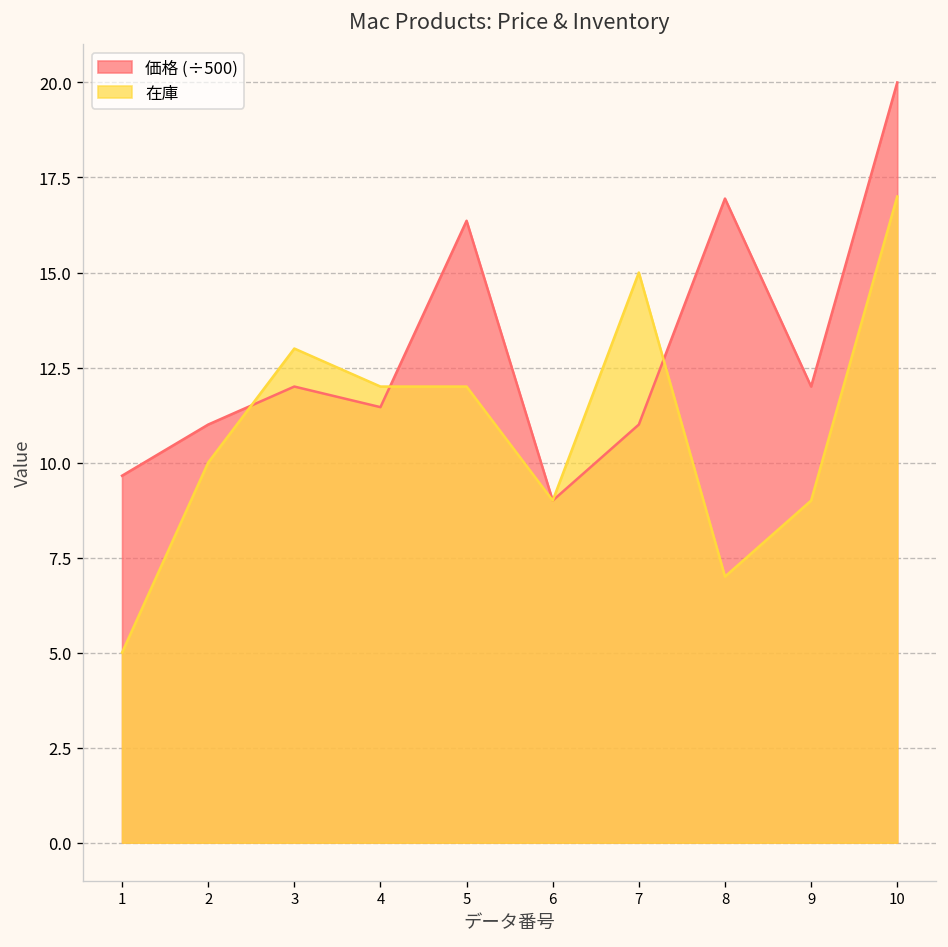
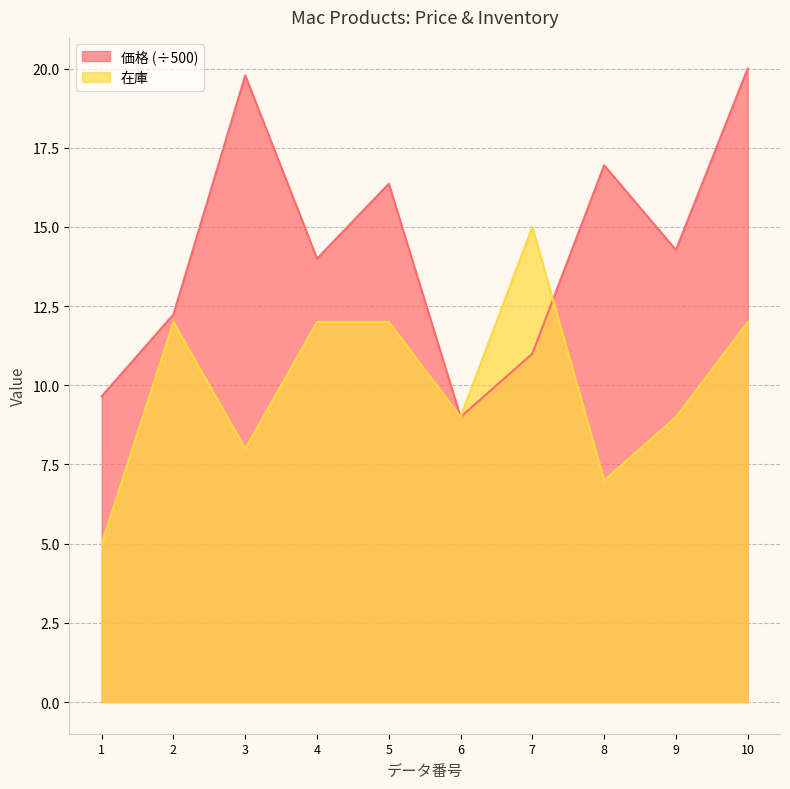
  {
    "価格 (÷500)": {
      "1": 9.7,
-     "2": 11.0,
-     "3": 12.0,
-     "4": 11.5,
+     "2": 12.2,
+     "3": 19.8,
+     "4": 14.0,
      "5": 16.4,
      "7": 11.0,
      "8": 16.9,
-     "9": 12.0,
+     "9": 14.3,
      "10": 20.0
    },
    "在庫": {
      "1": 5,
-     "2": 10,
-     "3": 13,
+     "2": 12,
+     "3": 8,
      "4": 12,
      "5": 12,
      "7": 15,
      "8": 7,
      "9": 9,
-     "10": 17
+     "10": 12
    }
  }
